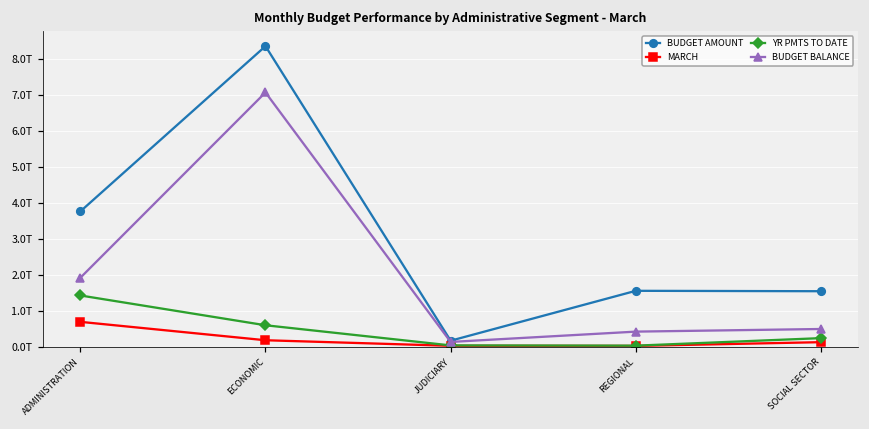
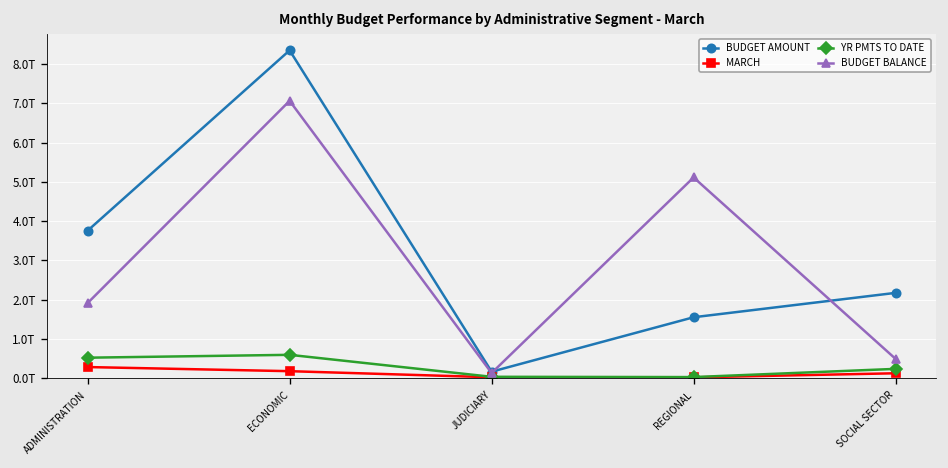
  {
    "BUDGET AMOUNT": {
      "ADMINISTRATION": "3.8T",
      "ECONOMIC": "8.4T",
      "REGIONAL": "1.6T",
-     "SOCIAL SECTOR": "1.5T"
+     "SOCIAL SECTOR": "2.2T"
    },
    "MARCH": {
-     "ADMINISTRATION": "0.7T",
+     "ADMINISTRATION": "0.3T",
      "ECONOMIC": "0.2T",
      "SOCIAL SECTOR": "0.1T"
    },
    "YR PMTS TO DATE": {
-     "ADMINISTRATION": "1.4T",
+     "ADMINISTRATION": "0.5T",
      "ECONOMIC": "0.6T",
      "SOCIAL SECTOR": "0.2T"
    },
    "BUDGET BALANCE": {
      "ADMINISTRATION": "1.9T",
      "ECONOMIC": "7.1T",
-     "REGIONAL": "0.4T",
+     "REGIONAL": "5.1T",
      "SOCIAL SECTOR": "0.5T"
    }
  }
